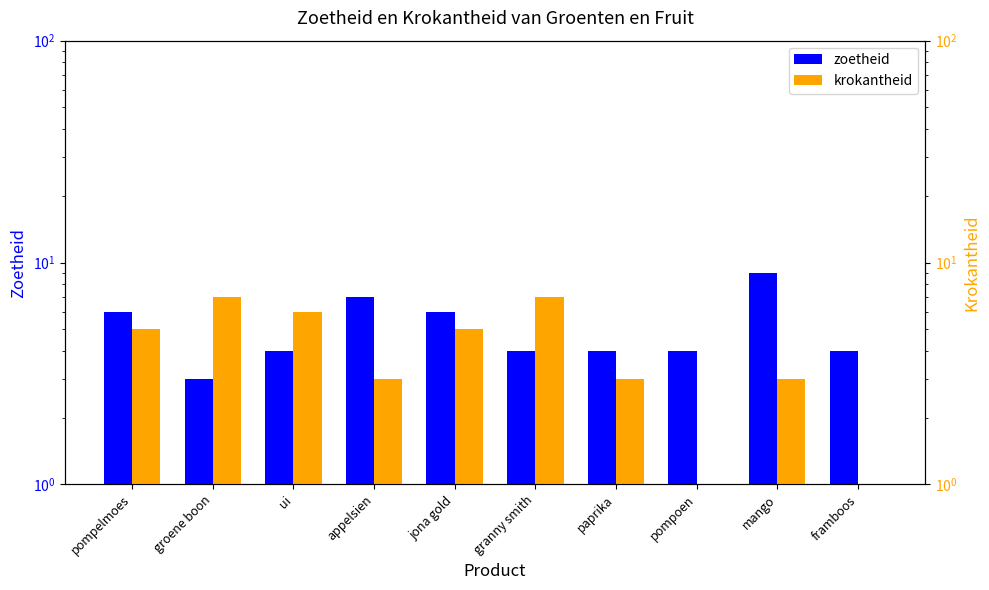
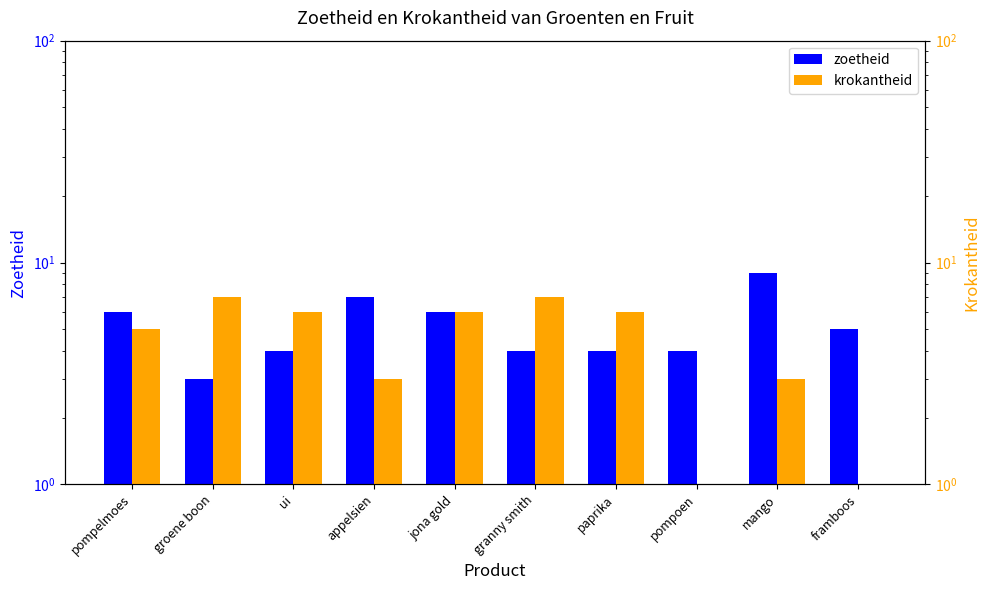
  {
    "zoetheid": {
      "pompelmoes": 6,
      "groene boon": 3,
      "ui": 4,
      "appelsien": 7,
      "jona gold": 6,
      "granny smith": 4,
      "paprika": 4,
      "pompoen": 4,
      "mango": 9,
-     "framboos": 4
+     "framboos": 5
    },
    "krokantheid": {
      "pompelmoes": 5,
      "groene boon": 7,
      "ui": 6,
      "appelsien": 3,
-     "jona gold": 5,
+     "jona gold": 6,
      "granny smith": 7,
-     "paprika": 3,
+     "paprika": 6,
      "pompoen": 1,
      "mango": 3,
      "framboos": 1
    }
  }
